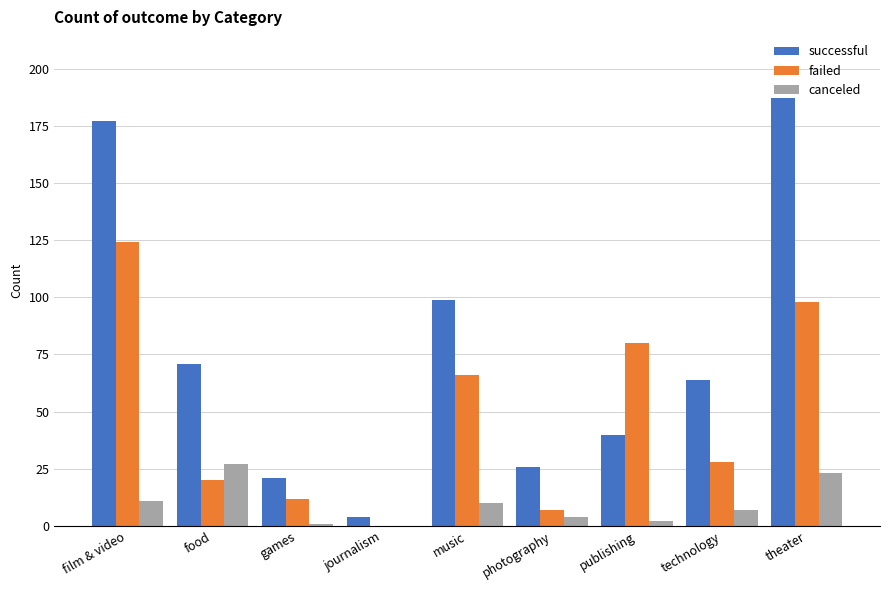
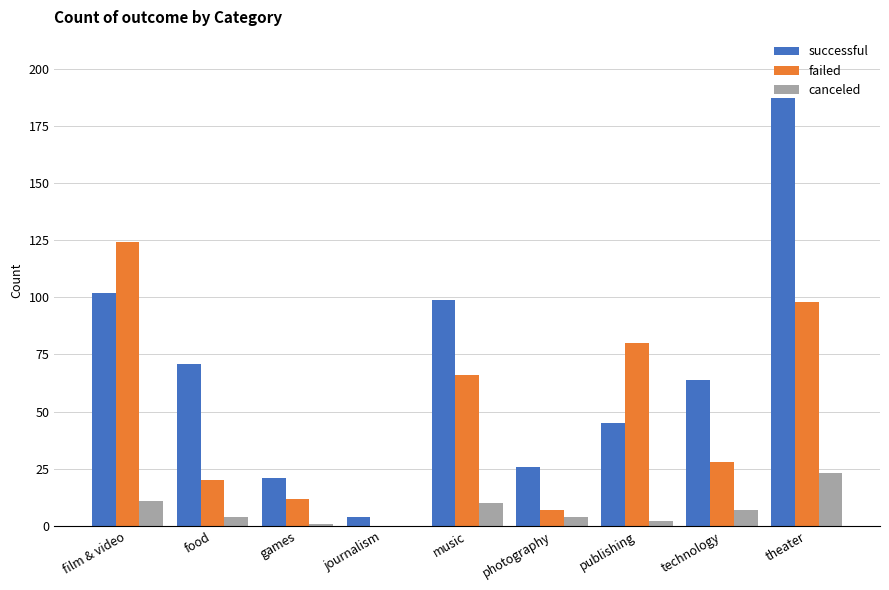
  {
    "successful": {
-     "film & video": 177,
+     "film & video": 102,
      "food": 71,
      "games": 21,
      "journalism": 4,
      "music": 99,
      "photography": 26,
-     "publishing": 40,
+     "publishing": 45,
      "technology": 64,
      "theater": 187
    },
    "failed": {
      "film & video": 124,
      "food": 20,
      "games": 12,
      "journalism": 0,
      "music": 66,
      "photography": 7,
      "publishing": 80,
      "technology": 28,
      "theater": 98
    },
    "canceled": {
      "film & video": 11,
-     "food": 27,
+     "food": 4,
      "journalism": 0,
      "music": 10,
      "photography": 4,
      "publishing": 2,
      "technology": 7,
      "theater": 23
    }
  }
